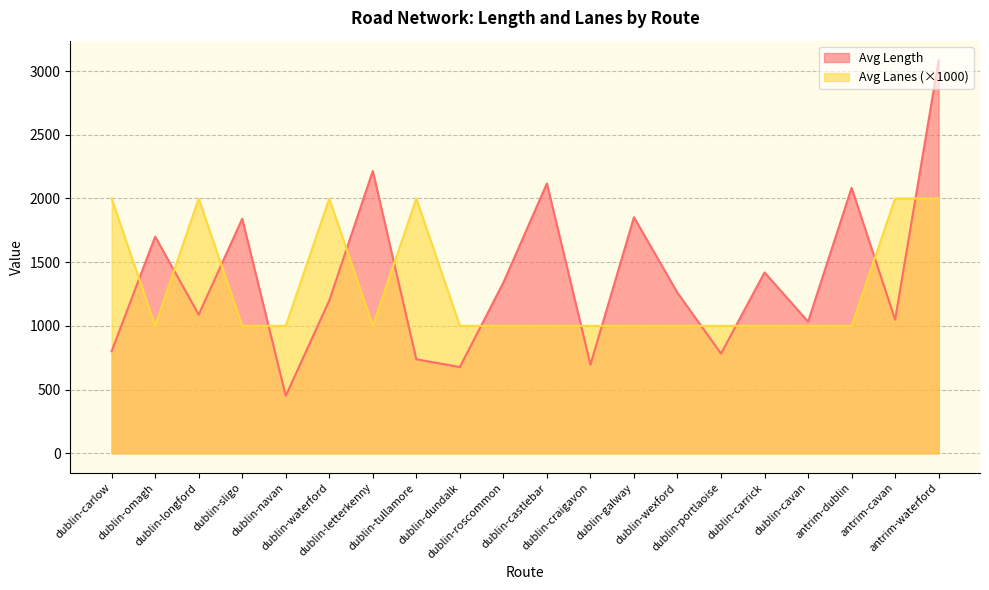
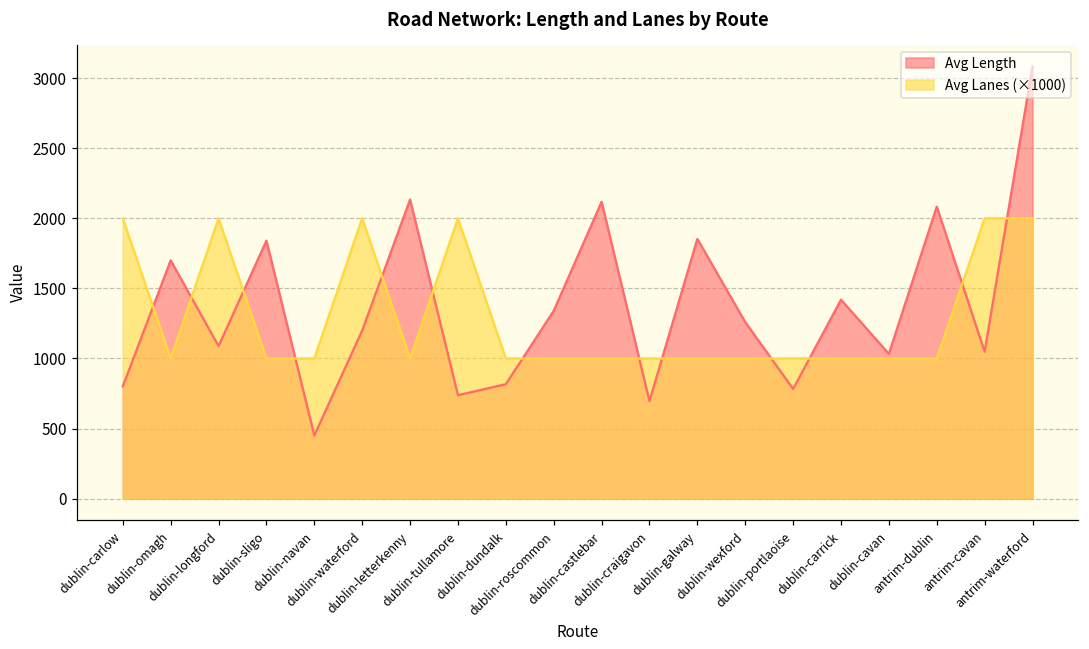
  {
    "Avg Length": {
      "dublin-carlow": 800,
      "dublin-omagh": 1700,
      "dublin-longford": 1090,
      "dublin-sligo": 1840,
      "dublin-navan": 450,
      "dublin-waterford": 1200,
-     "dublin-letterkenny": 2220,
+     "dublin-letterkenny": 2130,
      "dublin-tullamore": 740,
-     "dublin-dundalk": 680,
+     "dublin-dundalk": 820,
      "dublin-roscommon": 1340,
      "dublin-castlebar": 2120,
      "dublin-craigavon": 700,
      "dublin-galway": 1850,
      "dublin-wexford": 1260,
      "dublin-portlaoise": 780,
      "dublin-carrick": 1420,
      "dublin-cavan": 1030,
      "antrim-dublin": 2080,
      "antrim-cavan": 1050
    },
    "Avg Lanes (×1000)": {
      "dublin-carlow": 2000,
      "dublin-omagh": 1000,
      "dublin-longford": 2000,
      "dublin-sligo": 1000,
      "dublin-navan": 1000,
      "dublin-waterford": 2000,
      "dublin-letterkenny": 1000,
      "dublin-tullamore": 2000,
      "dublin-dundalk": 1000,
      "dublin-roscommon": 1000,
      "dublin-castlebar": 1000,
      "dublin-craigavon": 1000,
      "dublin-galway": 1000,
      "dublin-wexford": 1000,
      "dublin-portlaoise": 1000,
      "dublin-carrick": 1000,
      "dublin-cavan": 1000,
      "antrim-dublin": 1000,
      "antrim-cavan": 2000,
      "antrim-waterford": 2000
    }
  }
